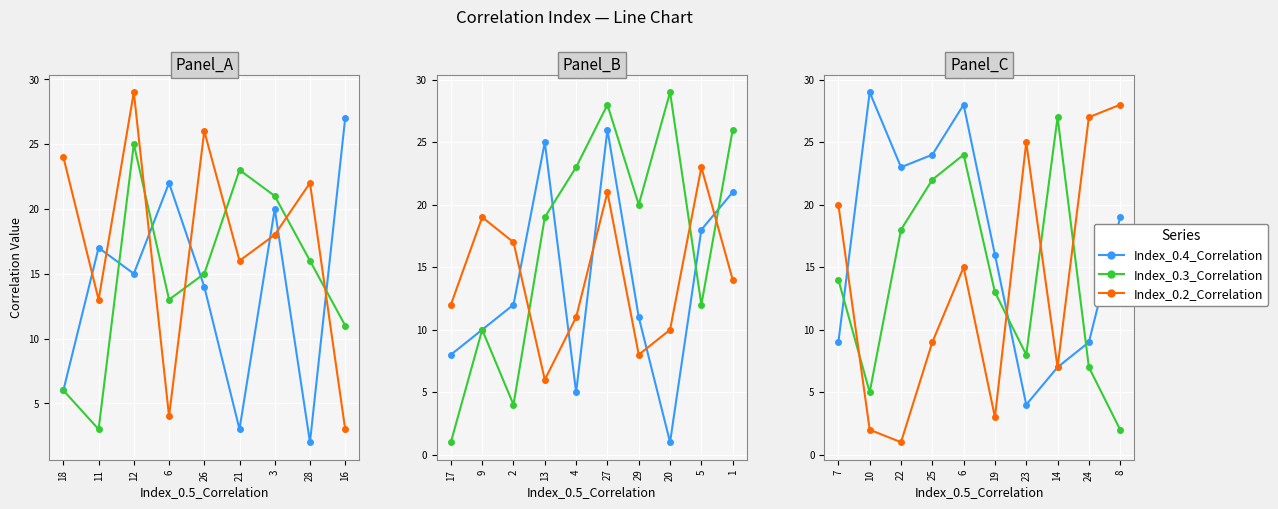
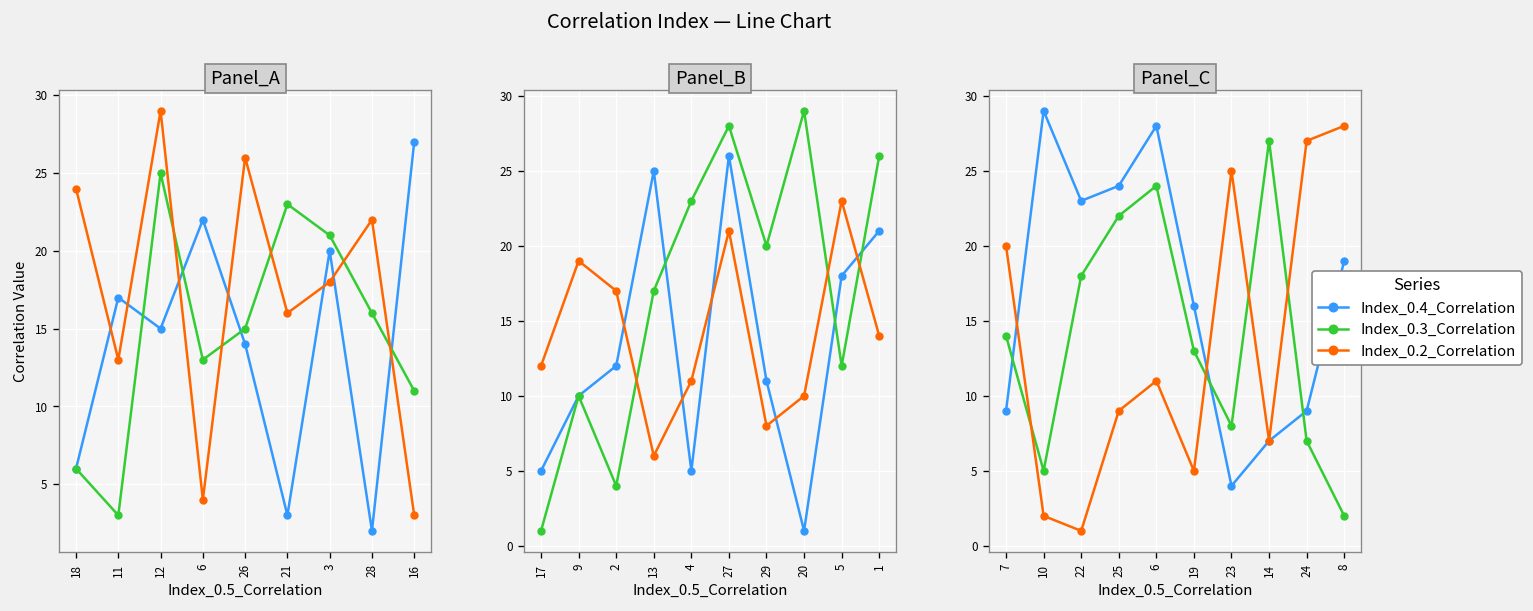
  {
    "Panel_A": {
      "Index_0.4_Correlation": {
        "11": 17.0,
        "12": 15.0,
        "6": 22.0,
        "26": 14.0,
        "21": 3.0,
        "3": 20.0,
        "28": 2.0,
        "16": 27.0
      },
      "Index_0.3_Correlation": {
        "11": 3.0,
        "12": 25.0,
        "6": 13.0,
        "26": 15.0,
        "21": 23.0,
        "3": 21.0,
        "28": 16.0,
        "16": 11.0
      },
      "Index_0.2_Correlation": {
        "18": 24.0,
        "11": 13.0,
        "12": 29.0,
        "6": 4.0,
        "26": 26.0,
        "21": 16.0,
        "3": 18.0,
        "28": 22.0,
        "16": 3.0
      }
    },
    "Panel_B": {
      "Index_0.4_Correlation": {
-       "17": 8,
+       "17": 5,
        "2": 12,
        "13": 25,
        "4": 5,
        "27": 26,
        "29": 11,
        "20": 1,
        "5": 18,
        "1": 21
      },
      "Index_0.3_Correlation": {
        "17": 1,
        "2": 4,
-       "13": 19,
+       "13": 17,
        "4": 23,
        "27": 28,
        "29": 20,
        "20": 29,
        "5": 12,
        "1": 26
      },
      "Index_0.2_Correlation": {
        "17": 12,
        "9": 19,
        "2": 17,
        "13": 6,
        "4": 11,
        "27": 21,
        "29": 8,
        "20": 10,
        "5": 23,
        "1": 14
      }
    },
    "Panel_C": {
      "Index_0.4_Correlation": {
        "7": 9,
        "10": 29,
        "22": 23,
        "25": 24,
        "6": 28,
        "19": 16,
        "23": 4,
        "24": 9,
        "8": 19
      },
      "Index_0.3_Correlation": {
        "7": 14,
        "10": 5,
        "22": 18,
        "25": 22,
        "6": 24,
        "19": 13,
        "23": 8,
        "14": 27,
        "24": 7,
        "8": 2
      },
      "Index_0.2_Correlation": {
        "7": 20,
        "10": 2,
        "22": 1,
        "25": 9,
-       "6": 15,
-       "19": 3,
+       "6": 11,
+       "19": 5,
        "23": 25,
        "24": 27,
        "8": 28
      }
    }
  }
